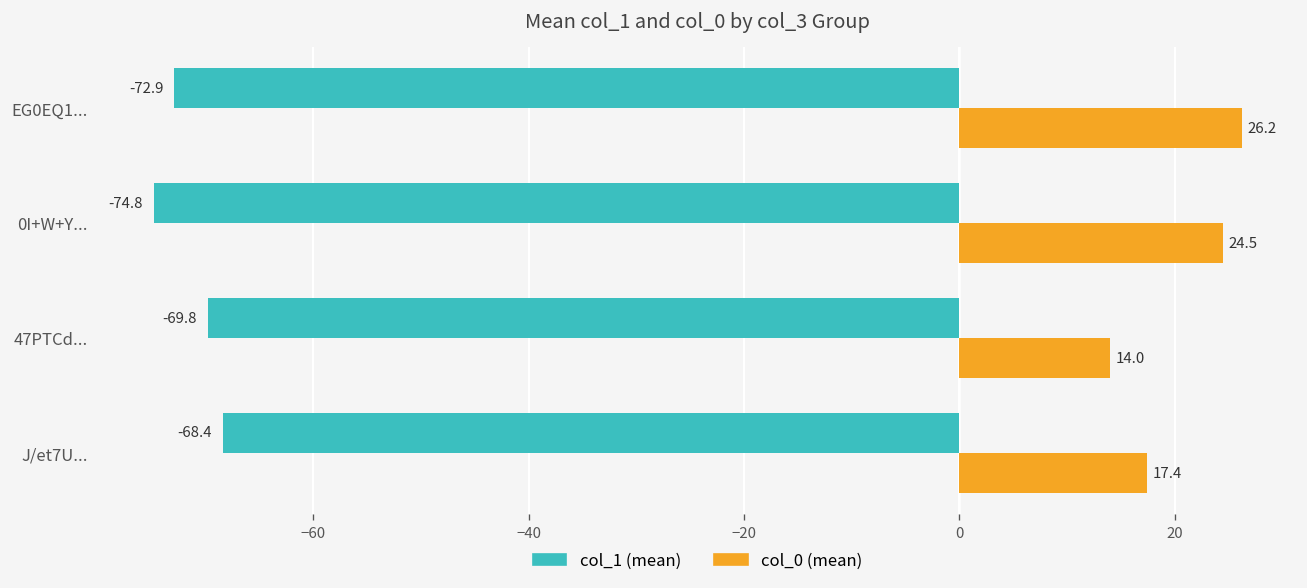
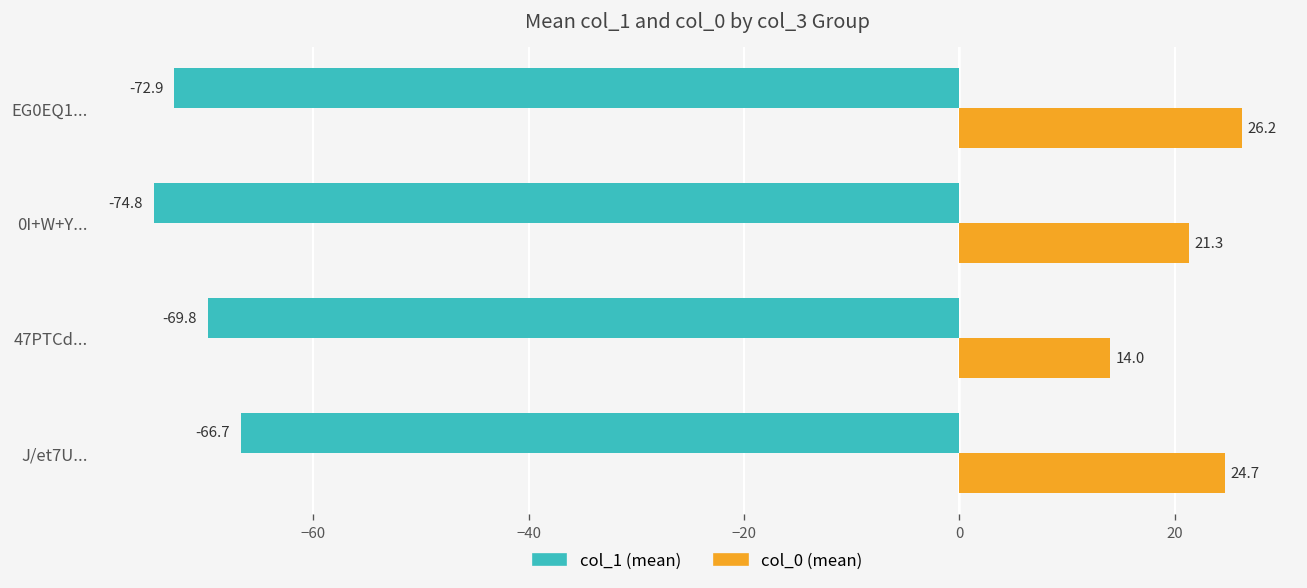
  {
    "col_1 (mean)": {
      "EG0EQ1...": -72.9,
      "0I+W+Y...": -74.8,
      "47PTCd...": -69.8,
-     "J/et7U...": -68.4
+     "J/et7U...": -66.7
    },
    "col_0 (mean)": {
      "EG0EQ1...": 26.2,
-     "0I+W+Y...": 24.5,
+     "0I+W+Y...": 21.3,
      "47PTCd...": 14.0,
-     "J/et7U...": 17.4
+     "J/et7U...": 24.7
    }
  }
